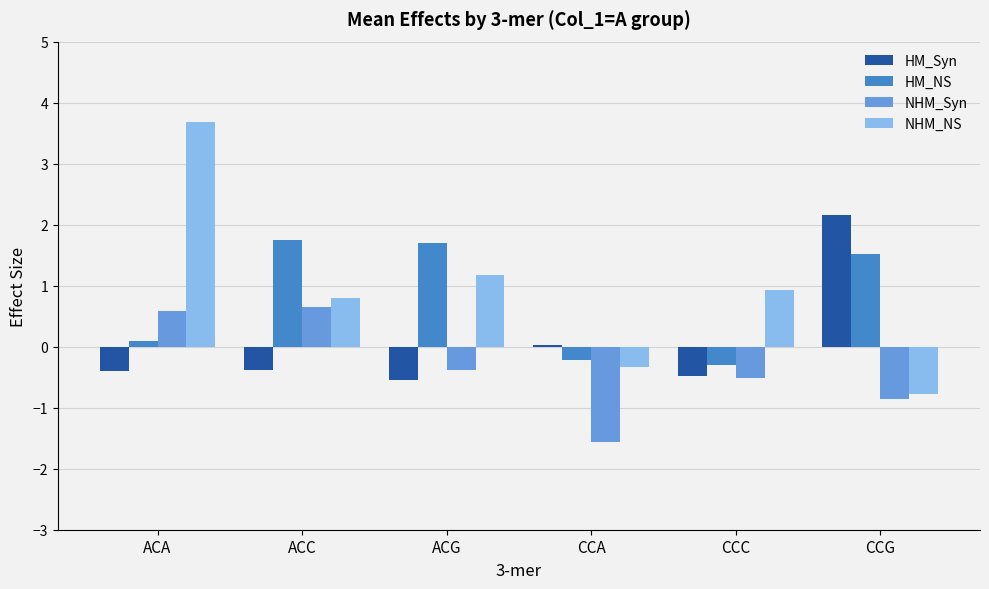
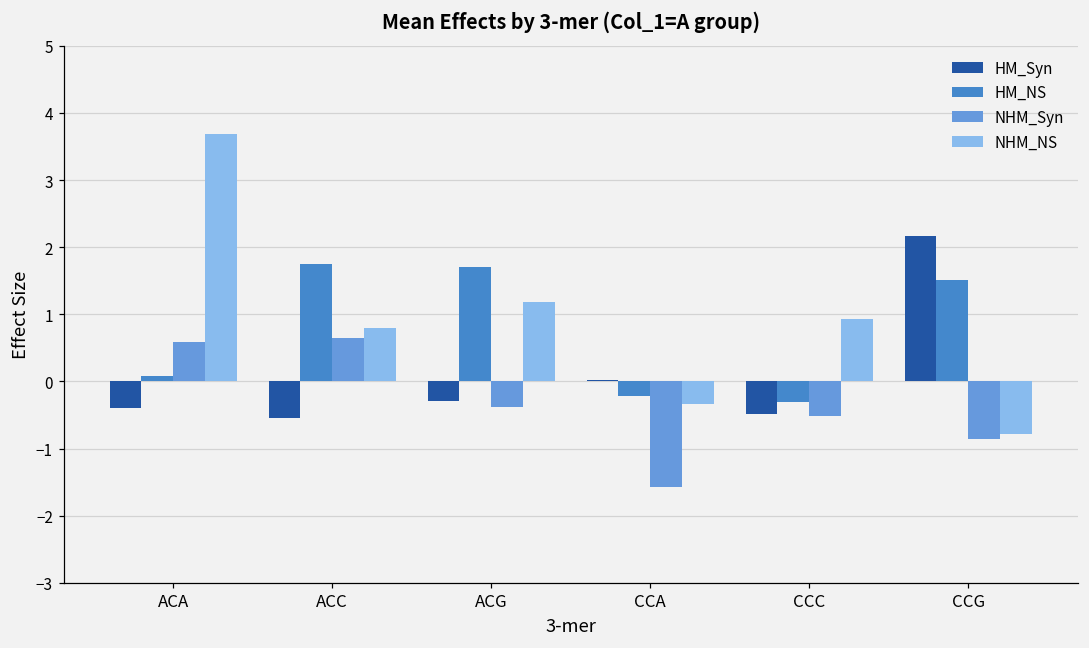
  {
    "HM_Syn": {
      "ACA": -0.4,
-     "ACC": -0.4,
-     "ACG": -0.5,
+     "ACC": -0.5,
+     "ACG": -0.3,
      "CCC": -0.5,
      "CCG": 2.2
    }
  }
